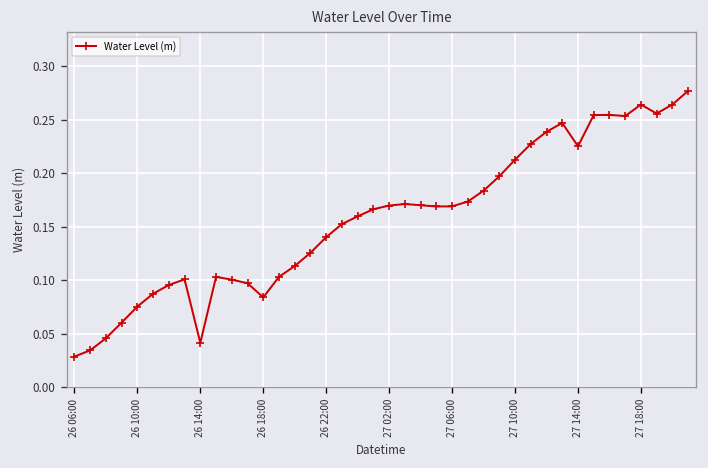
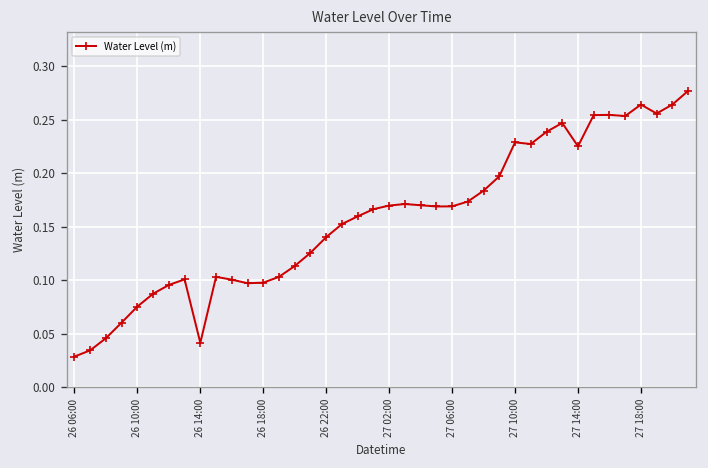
  {
    "26 06:00": 0.03,
    "26 10:00": 0.08,
    "26 14:00": 0.04,
-   "26 18:00": 0.08,
+   "26 18:00": 0.10,
    "26 22:00": 0.14,
    "27 02:00": 0.17,
    "27 06:00": 0.17,
-   "27 10:00": 0.21,
+   "27 10:00": 0.23,
    "27 14:00": 0.23,
    "27 18:00": 0.26
  }
